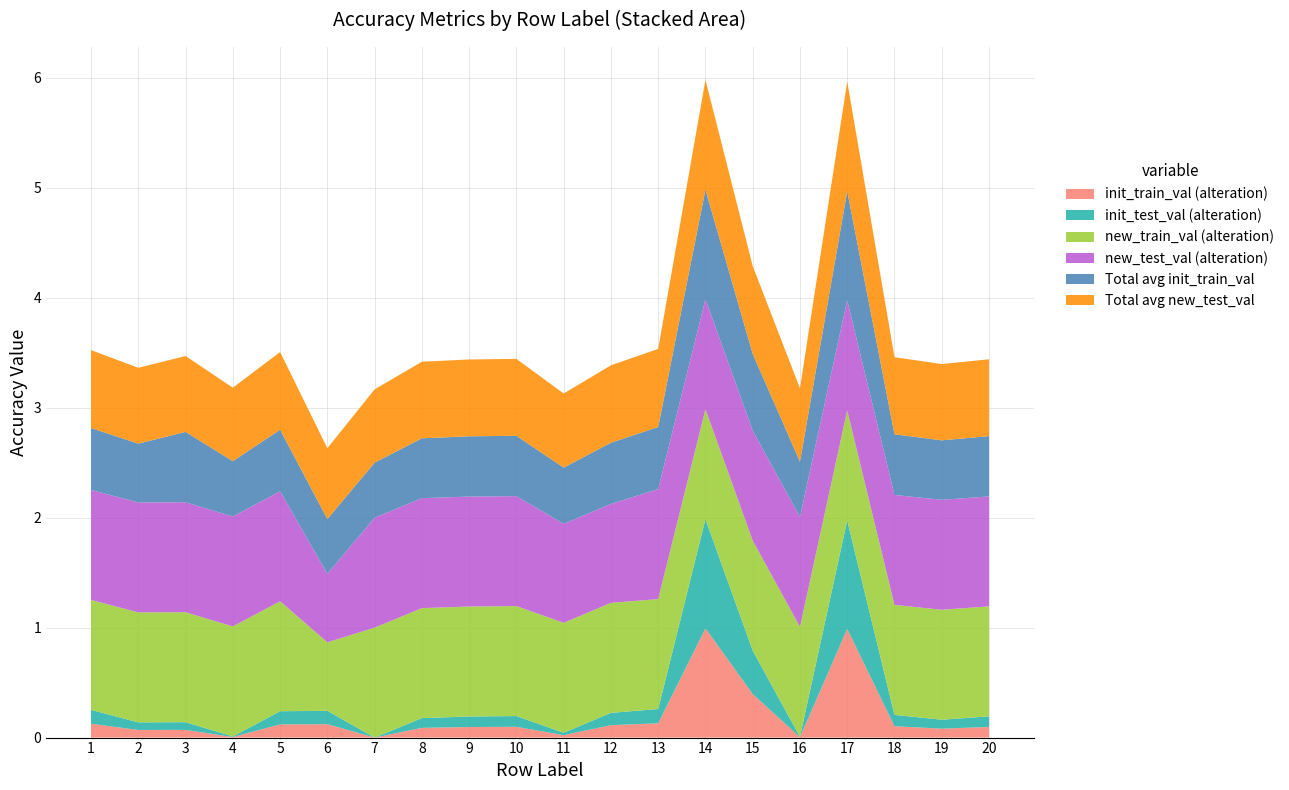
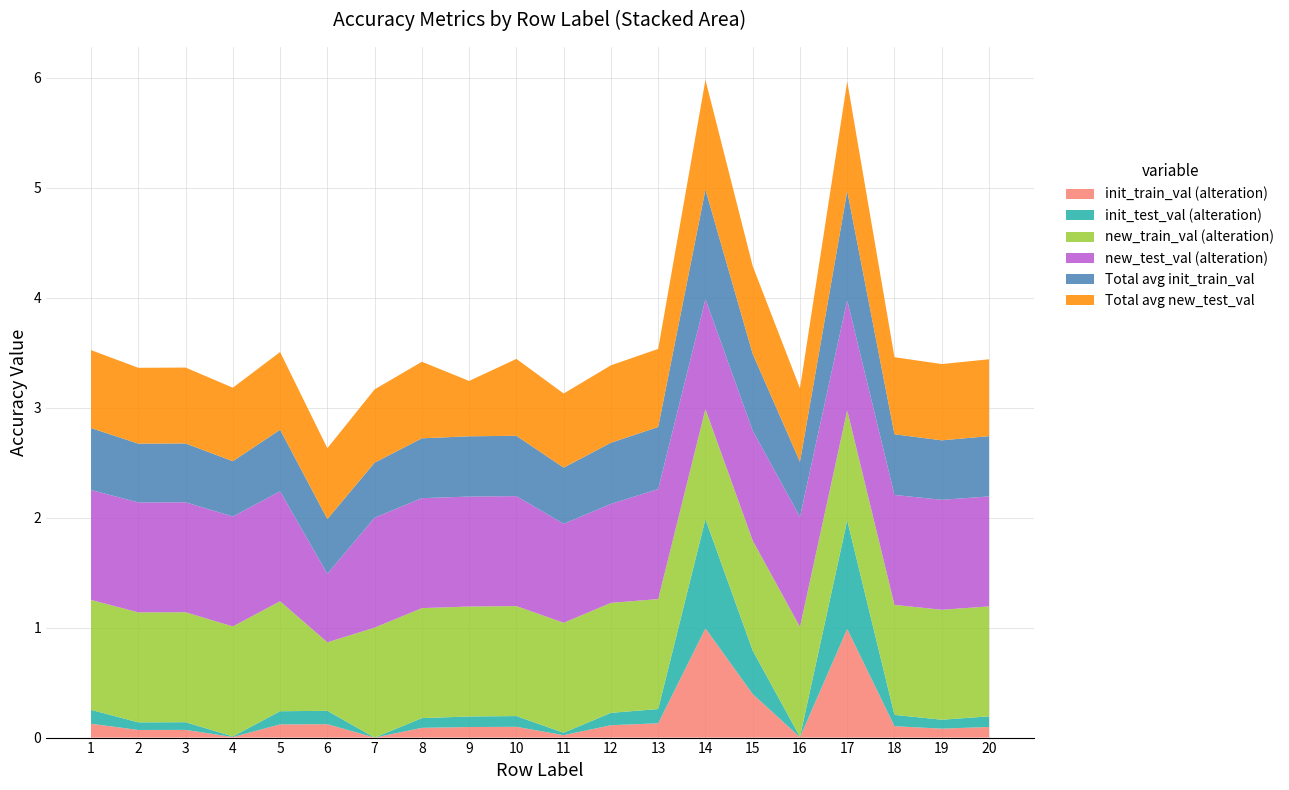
  {
    "init_train_val (alteration)": {
      "1": 0.13,
      "2": 0.07,
      "3": 0.07,
      "5": 0.12,
      "6": 0.12,
      "8": 0.09,
      "9": 0.10,
      "10": 0.10,
      "12": 0.11,
      "13": 0.13,
      "14": 0.99,
      "15": 0.40,
      "17": 0.99,
      "18": 0.10,
      "19": 0.08,
      "20": 0.10
    },
    "init_test_val (alteration)": {
      "1": 0.13,
      "2": 0.07,
      "3": 0.07,
      "5": 0.12,
      "6": 0.12,
      "8": 0.09,
      "9": 0.10,
      "10": 0.10,
      "12": 0.11,
      "13": 0.13,
      "14": 0.99,
      "15": 0.40,
      "17": 0.99,
      "18": 0.10,
      "19": 0.08,
      "20": 0.10
    },
    "new_train_val (alteration)": {
      "1": 1.00,
      "2": 1.00,
      "3": 1.00,
      "4": 1.00,
      "5": 1.00,
      "6": 0.62,
      "7": 1.00,
      "8": 1.00,
      "9": 1.00,
      "10": 1.00,
      "11": 1.00,
      "12": 1.00,
      "13": 1.00,
      "14": 1.00,
      "15": 1.00,
      "16": 1.00,
      "17": 1.00,
      "18": 1.00,
      "19": 1.00,
      "20": 1.00
    },
    "new_test_val (alteration)": {
      "1": 1.00,
      "2": 1.00,
      "3": 1.00,
      "4": 1.00,
      "5": 1.00,
      "6": 0.62,
      "7": 1.00,
      "8": 1.00,
      "9": 1.00,
      "10": 1.00,
      "11": 0.90,
      "12": 0.90,
      "13": 1.00,
      "14": 1.00,
      "15": 1.00,
      "16": 1.00,
      "17": 1.00,
      "18": 1.00,
      "19": 1.00,
      "20": 1.00
    },
    "Total avg init_train_val": {
      "1": 0.56,
      "2": 0.53,
-     "3": 0.64,
+     "3": 0.53,
      "4": 0.50,
      "5": 0.56,
      "6": 0.50,
      "7": 0.50,
      "8": 0.54,
      "9": 0.55,
      "10": 0.55,
      "11": 0.51,
      "12": 0.56,
      "13": 0.56,
      "14": 1.00,
      "15": 0.70,
      "16": 0.50,
      "17": 0.99,
      "18": 0.55,
      "19": 0.54,
      "20": 0.55
    },
    "Total avg new_test_val": {
      "1": 0.71,
      "2": 0.69,
      "3": 0.69,
      "4": 0.67,
      "5": 0.71,
      "6": 0.64,
      "7": 0.67,
      "8": 0.70,
-     "9": 0.70,
+     "9": 0.50,
      "10": 0.70,
      "11": 0.67,
      "12": 0.70,
      "13": 0.71,
      "14": 1.00,
      "15": 0.80,
      "16": 0.67,
      "17": 1.00,
      "18": 0.70,
      "19": 0.69,
      "20": 0.70
    }
  }
